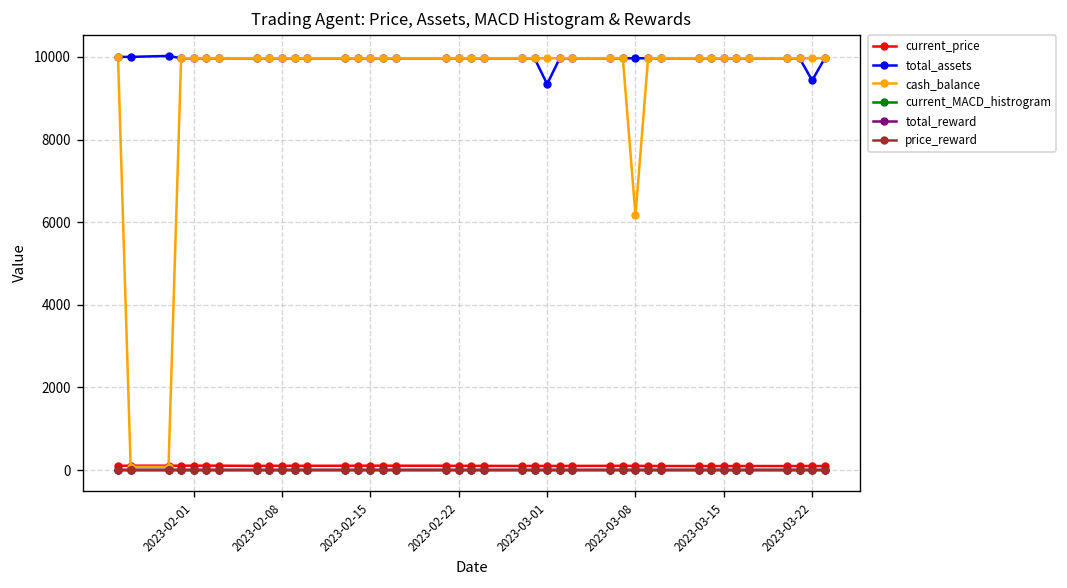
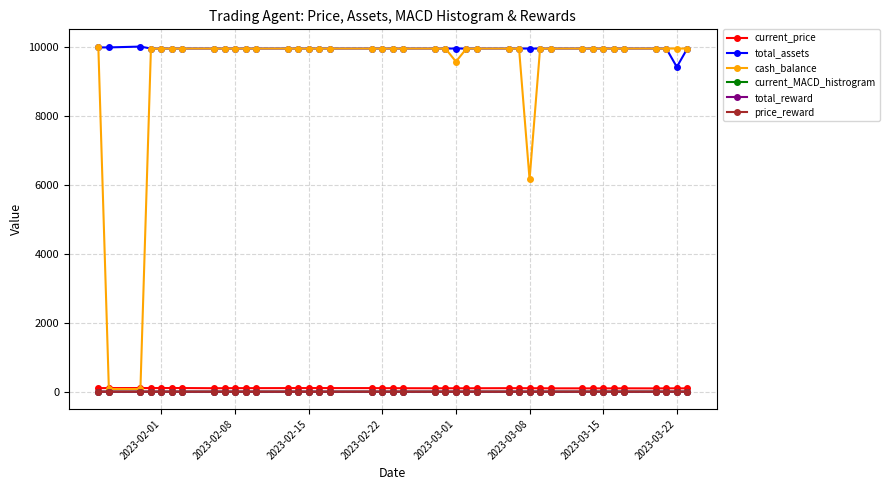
  {
    "current_price": {
      "2023-02-01": 100,
      "2023-02-08": 100,
      "2023-02-15": 100,
      "2023-02-22": 100,
      "2023-03-01": 100,
      "2023-03-08": 100,
      "2023-03-15": 100,
      "2023-03-22": 100
    },
    "total_assets": {
-     "2023-03-01": 9300,
+     "2023-03-01": 10000,
      "2023-03-08": 10000,
      "2023-03-22": 9400
    },
    "cash_balance": {
-     "2023-03-01": 10000,
+     "2023-03-01": 9600,
      "2023-03-08": 6200,
      "2023-03-22": 10000
    },
    "price_reward": {
      "2023-02-01": 0,
      "2023-02-08": 0,
      "2023-02-15": 0,
      "2023-02-22": 0,
      "2023-03-01": 0,
      "2023-03-08": 0,
      "2023-03-15": 0,
      "2023-03-22": 0
    }
  }
